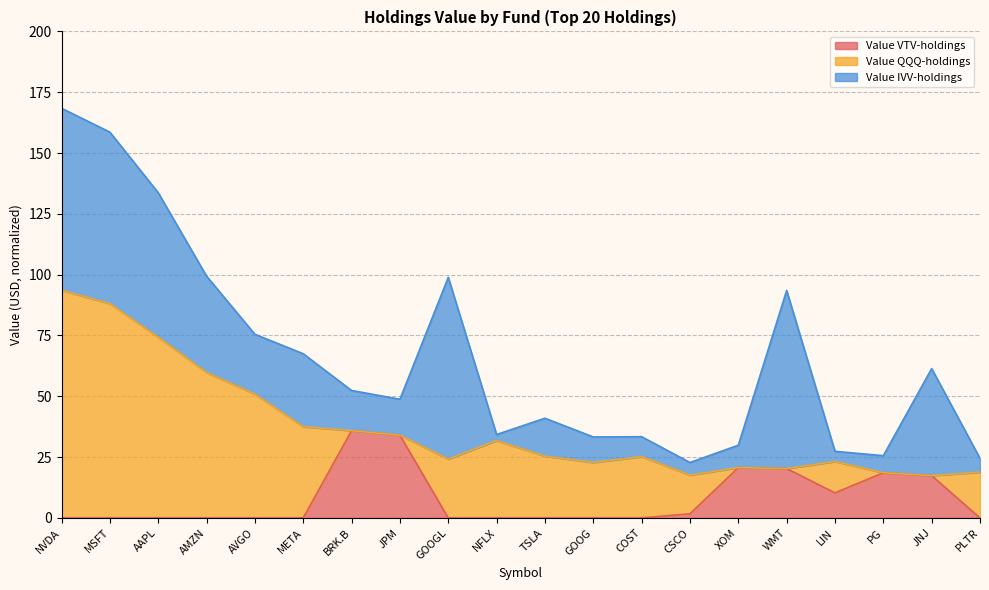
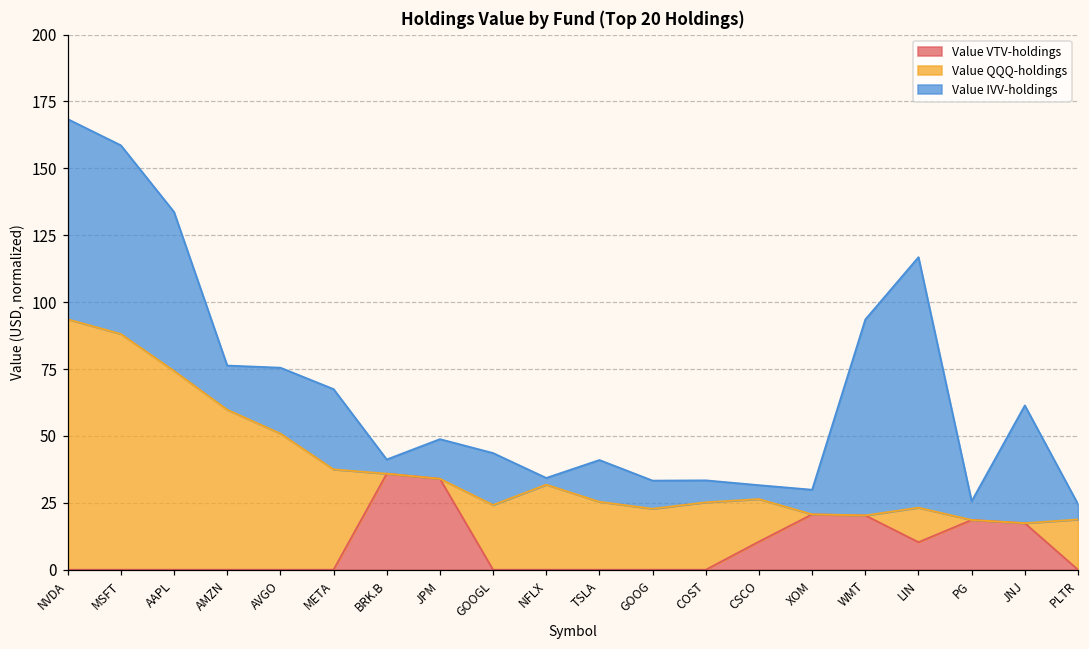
  {
    "Value VTV-holdings": {
      "NVDA": 0,
      "MSFT": 0,
      "AAPL": 0,
      "AMZN": 0,
      "AVGO": 0,
      "META": 0,
      "GOOGL": 0,
      "NFLX": 0,
      "TSLA": 0,
      "GOOG": 0,
      "COST": 0,
-     "CSCO": 2,
+     "CSCO": 11,
      "LIN": 10,
      "PLTR": 0
    },
    "Value QQQ-holdings": {
      "NVDA": 94,
      "MSFT": 88,
      "AAPL": 74,
      "AMZN": 60,
      "AVGO": 51,
      "META": 38,
      "GOOGL": 24,
      "NFLX": 32,
      "TSLA": 25,
      "GOOG": 23,
      "COST": 25,
      "CSCO": 16,
      "LIN": 13,
      "PLTR": 19
    },
    "Value IVV-holdings": {
      "NVDA": 75,
      "MSFT": 71,
      "AAPL": 59,
-     "AMZN": 40,
+     "AMZN": 17,
      "AVGO": 25,
      "META": 30,
-     "BRK.B": 17,
+     "BRK.B": 5,
      "JPM": 15,
-     "GOOGL": 75,
+     "GOOGL": 19,
      "NFLX": 2,
      "TSLA": 16,
      "GOOG": 10,
      "COST": 8,
      "CSCO": 5,
      "XOM": 9,
      "WMT": 73,
-     "LIN": 4,
+     "LIN": 94,
      "PG": 7,
      "JNJ": 44,
      "PLTR": 6
    }
  }
